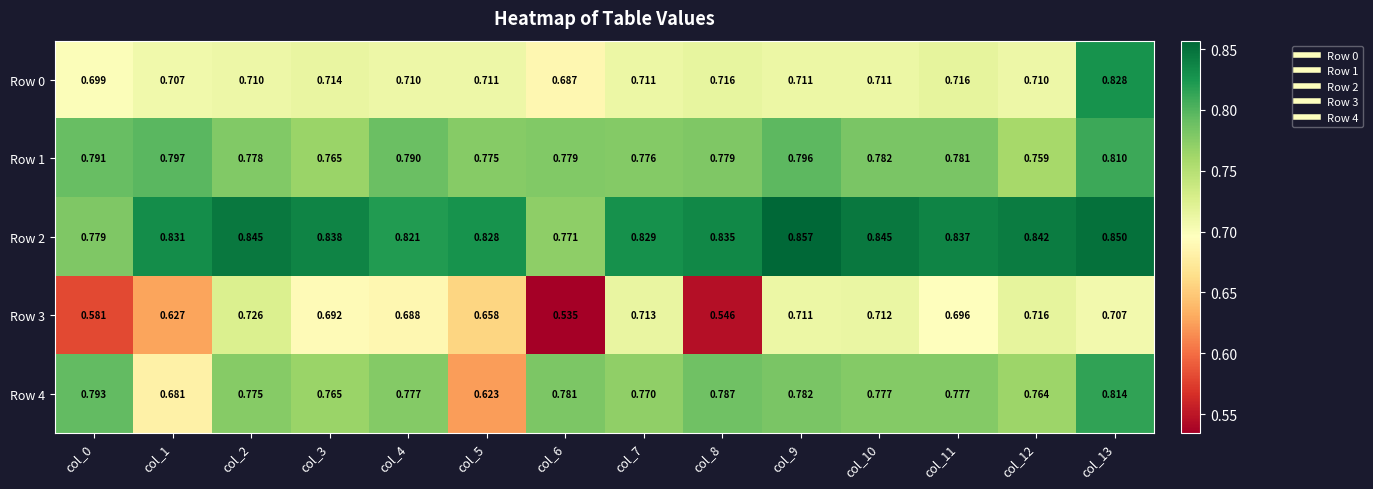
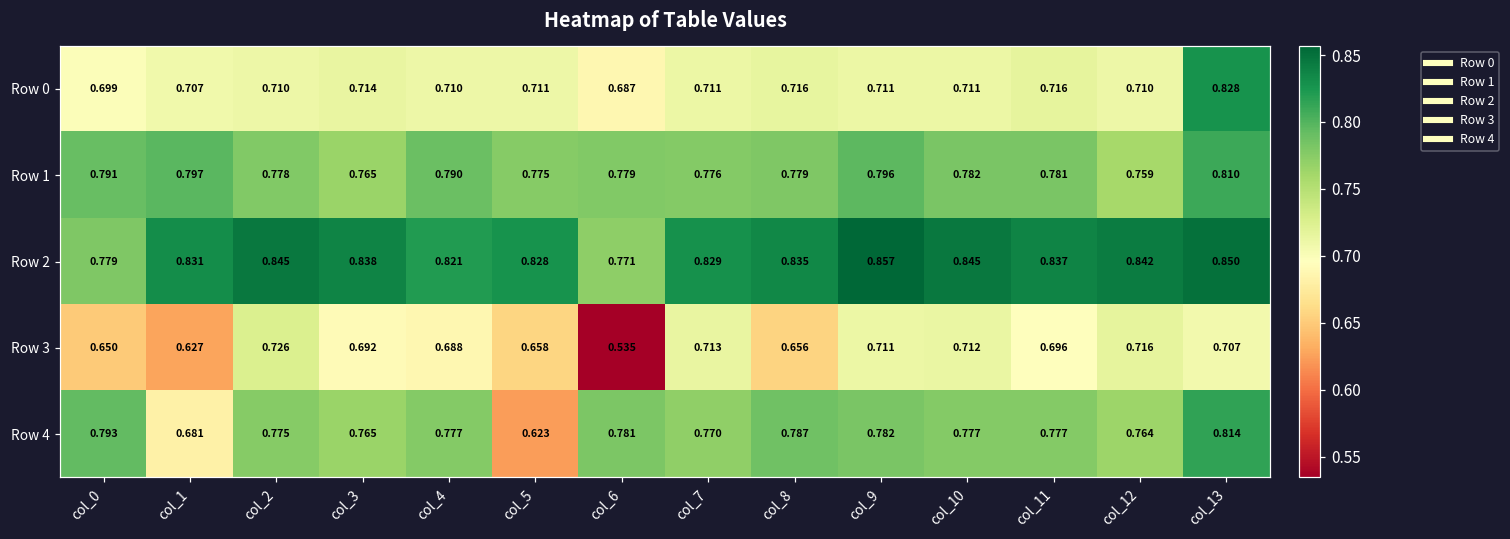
  {
    "Row 0": {
      "col_0": 0.699,
      "col_1": 0.707,
      "col_2": 0.710,
      "col_3": 0.714,
      "col_4": 0.710,
      "col_5": 0.711,
      "col_6": 0.687,
      "col_7": 0.711,
      "col_8": 0.716,
      "col_9": 0.711,
      "col_10": 0.711,
      "col_11": 0.716,
      "col_12": 0.710,
      "col_13": 0.828
    },
    "Row 1": {
      "col_0": 0.791,
      "col_1": 0.797,
      "col_2": 0.778,
      "col_3": 0.765,
      "col_4": 0.790,
      "col_5": 0.775,
      "col_6": 0.779,
      "col_7": 0.776,
      "col_8": 0.779,
      "col_9": 0.796,
      "col_10": 0.782,
      "col_11": 0.781,
      "col_12": 0.759,
      "col_13": 0.810
    },
    "Row 2": {
      "col_0": 0.779,
      "col_1": 0.831,
      "col_2": 0.845,
      "col_3": 0.838,
      "col_4": 0.821,
      "col_5": 0.828,
      "col_6": 0.771,
      "col_7": 0.829,
      "col_8": 0.835,
      "col_9": 0.857,
      "col_10": 0.845,
      "col_11": 0.837,
      "col_12": 0.842,
      "col_13": 0.850
    },
    "Row 3": {
-     "col_0": 0.581,
+     "col_0": 0.650,
      "col_1": 0.627,
      "col_2": 0.726,
      "col_3": 0.692,
      "col_4": 0.688,
      "col_5": 0.658,
      "col_6": 0.535,
      "col_7": 0.713,
-     "col_8": 0.546,
+     "col_8": 0.656,
      "col_9": 0.711,
      "col_10": 0.712,
      "col_11": 0.696,
      "col_12": 0.716,
      "col_13": 0.707
    },
    "Row 4": {
      "col_0": 0.793,
      "col_1": 0.681,
      "col_2": 0.775,
      "col_3": 0.765,
      "col_4": 0.777,
      "col_5": 0.623,
      "col_6": 0.781,
      "col_7": 0.770,
      "col_8": 0.787,
      "col_9": 0.782,
      "col_10": 0.777,
      "col_11": 0.777,
      "col_12": 0.764,
      "col_13": 0.814
    }
  }
